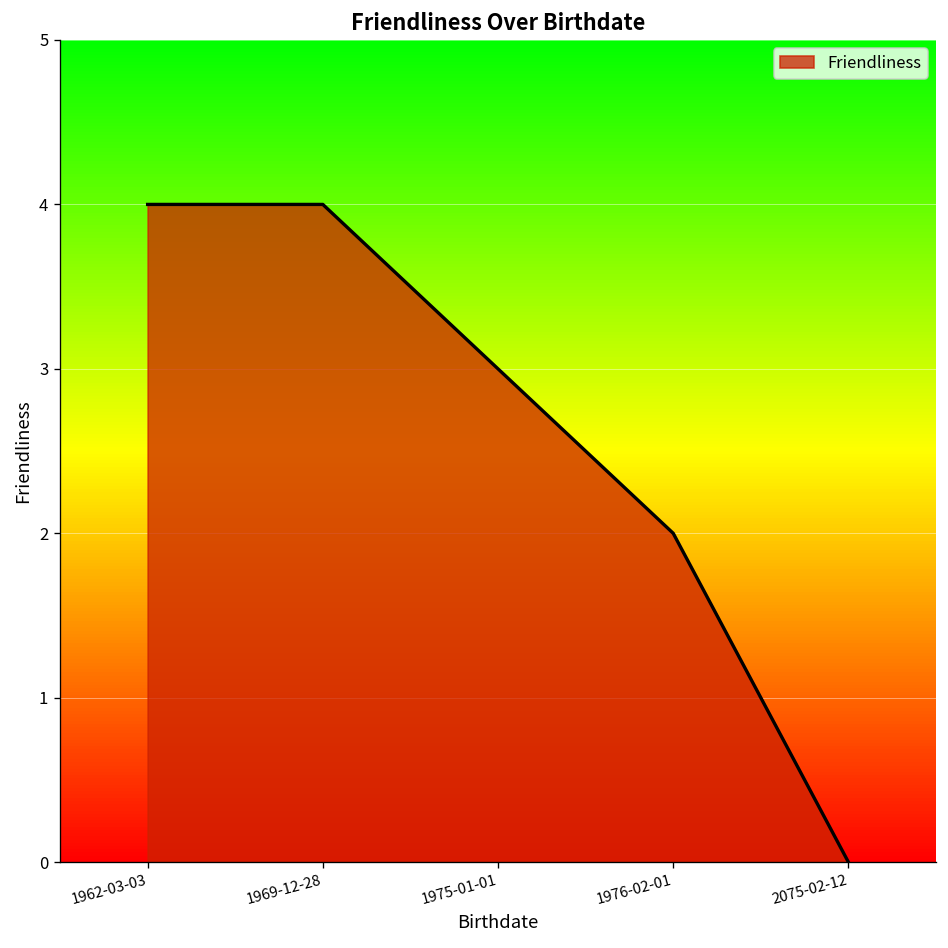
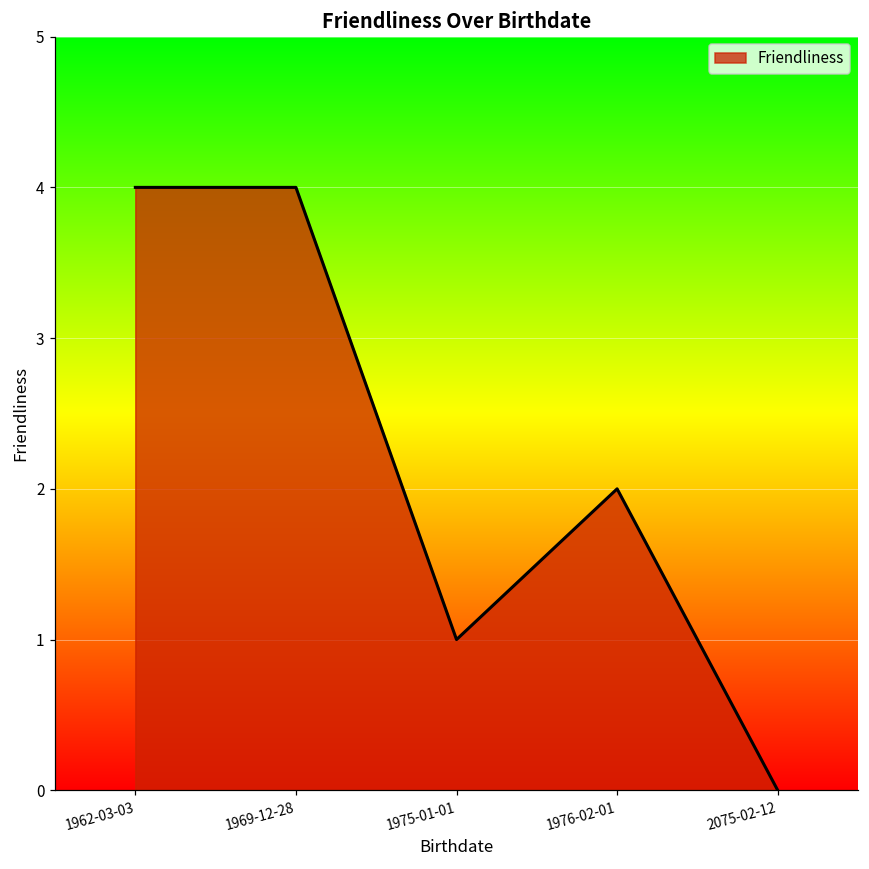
  {
    "1962-03-03": 4,
    "1969-12-28": 4,
-   "1975-01-01": 3,
+   "1975-01-01": 1,
    "1976-02-01": 2,
    "2075-02-12": 0
  }
